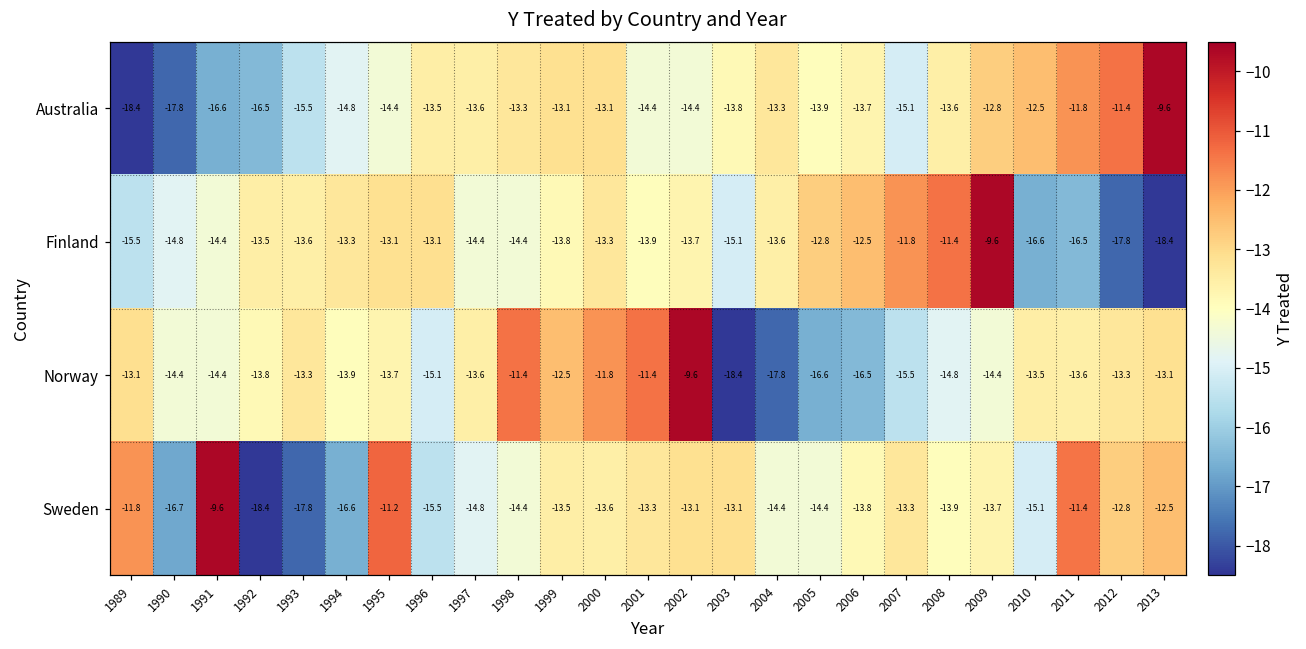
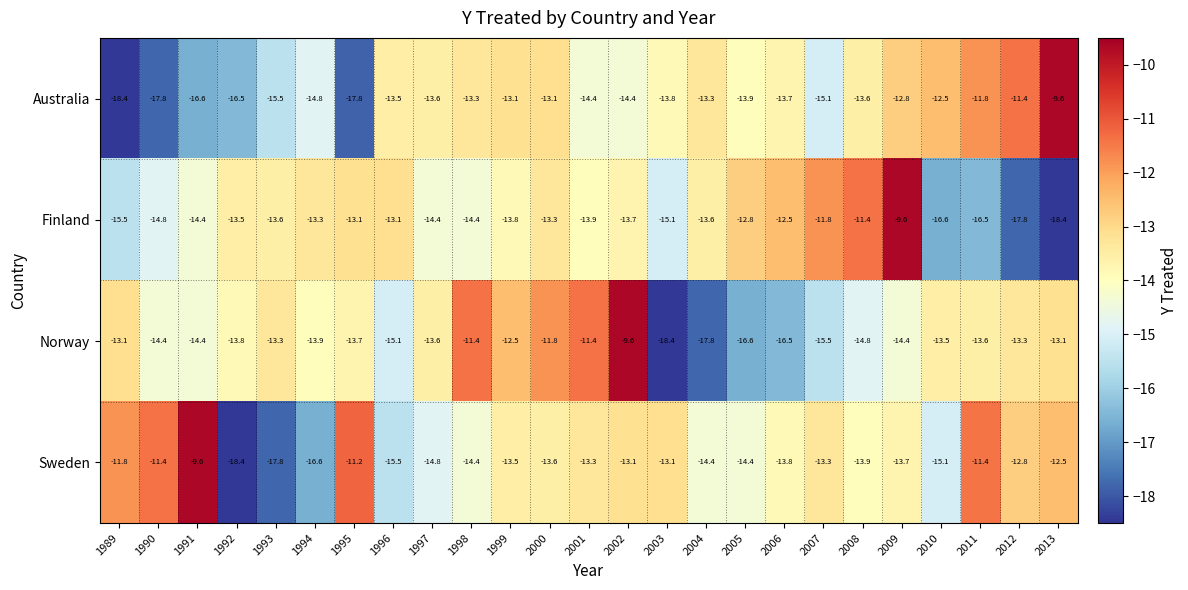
  {
    "Australia": {
      "1989": -18.4,
      "1990": -17.8,
      "1991": -16.6,
      "1992": -16.5,
      "1993": -15.5,
      "1994": -14.8,
-     "1995": -14.4,
+     "1995": -17.8,
      "1996": -13.5,
      "1997": -13.6,
      "1998": -13.3,
      "1999": -13.1,
      "2000": -13.1,
      "2001": -14.4,
      "2002": -14.4,
      "2003": -13.8,
      "2004": -13.3,
      "2005": -13.9,
      "2006": -13.7,
      "2007": -15.1,
      "2008": -13.6,
      "2009": -12.8,
      "2010": -12.5,
      "2011": -11.8,
      "2012": -11.4,
      "2013": -9.6
    },
    "Finland": {
      "1989": -15.5,
      "1990": -14.8,
      "1991": -14.4,
      "1992": -13.5,
      "1993": -13.6,
      "1994": -13.3,
      "1995": -13.1,
      "1996": -13.1,
      "1997": -14.4,
      "1998": -14.4,
      "1999": -13.8,
      "2000": -13.3,
      "2001": -13.9,
      "2002": -13.7,
      "2003": -15.1,
      "2004": -13.6,
      "2005": -12.8,
      "2006": -12.5,
      "2007": -11.8,
      "2008": -11.4,
      "2009": -9.6,
      "2010": -16.6,
      "2011": -16.5,
      "2012": -17.8,
      "2013": -18.4
    },
    "Norway": {
      "1989": -13.1,
      "1990": -14.4,
      "1991": -14.4,
      "1992": -13.8,
      "1993": -13.3,
      "1994": -13.9,
      "1995": -13.7,
      "1996": -15.1,
      "1997": -13.6,
      "1998": -11.4,
      "1999": -12.5,
      "2000": -11.8,
      "2001": -11.4,
      "2002": -9.6,
      "2003": -18.4,
      "2004": -17.8,
      "2005": -16.6,
      "2006": -16.5,
      "2007": -15.5,
      "2008": -14.8,
      "2009": -14.4,
      "2010": -13.5,
      "2011": -13.6,
      "2012": -13.3,
      "2013": -13.1
    },
    "Sweden": {
      "1989": -11.8,
-     "1990": -16.7,
+     "1990": -11.4,
      "1991": -9.6,
      "1992": -18.4,
      "1993": -17.8,
      "1994": -16.6,
      "1995": -11.2,
      "1996": -15.5,
      "1997": -14.8,
      "1998": -14.4,
      "1999": -13.5,
      "2000": -13.6,
      "2001": -13.3,
      "2002": -13.1,
      "2003": -13.1,
      "2004": -14.4,
      "2005": -14.4,
      "2006": -13.8,
      "2007": -13.3,
      "2008": -13.9,
      "2009": -13.7,
      "2010": -15.1,
      "2011": -11.4,
      "2012": -12.8,
      "2013": -12.5
    }
  }
